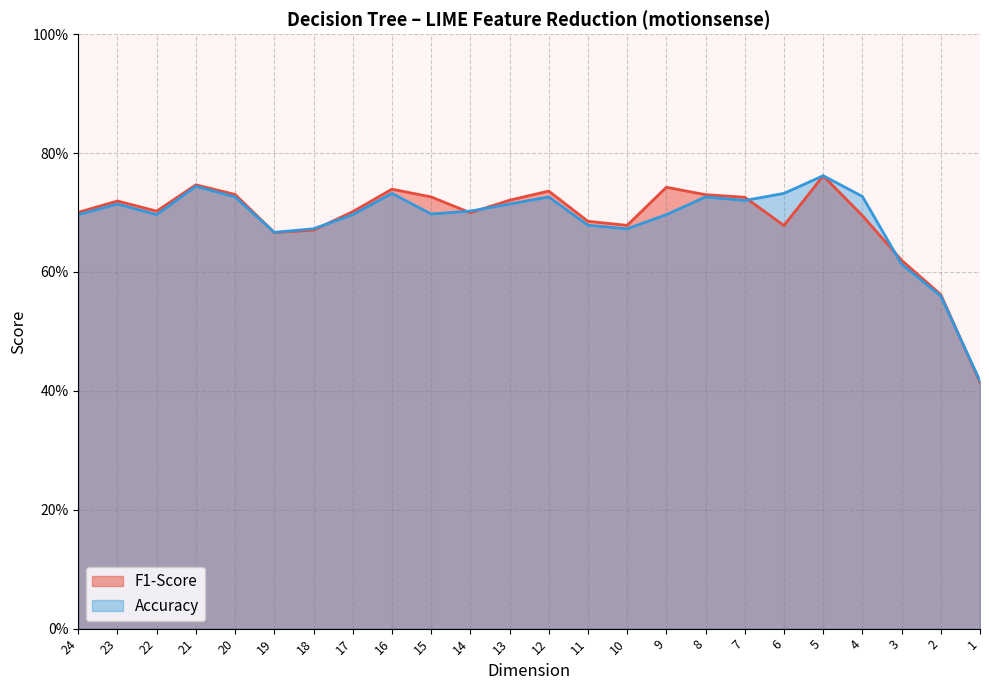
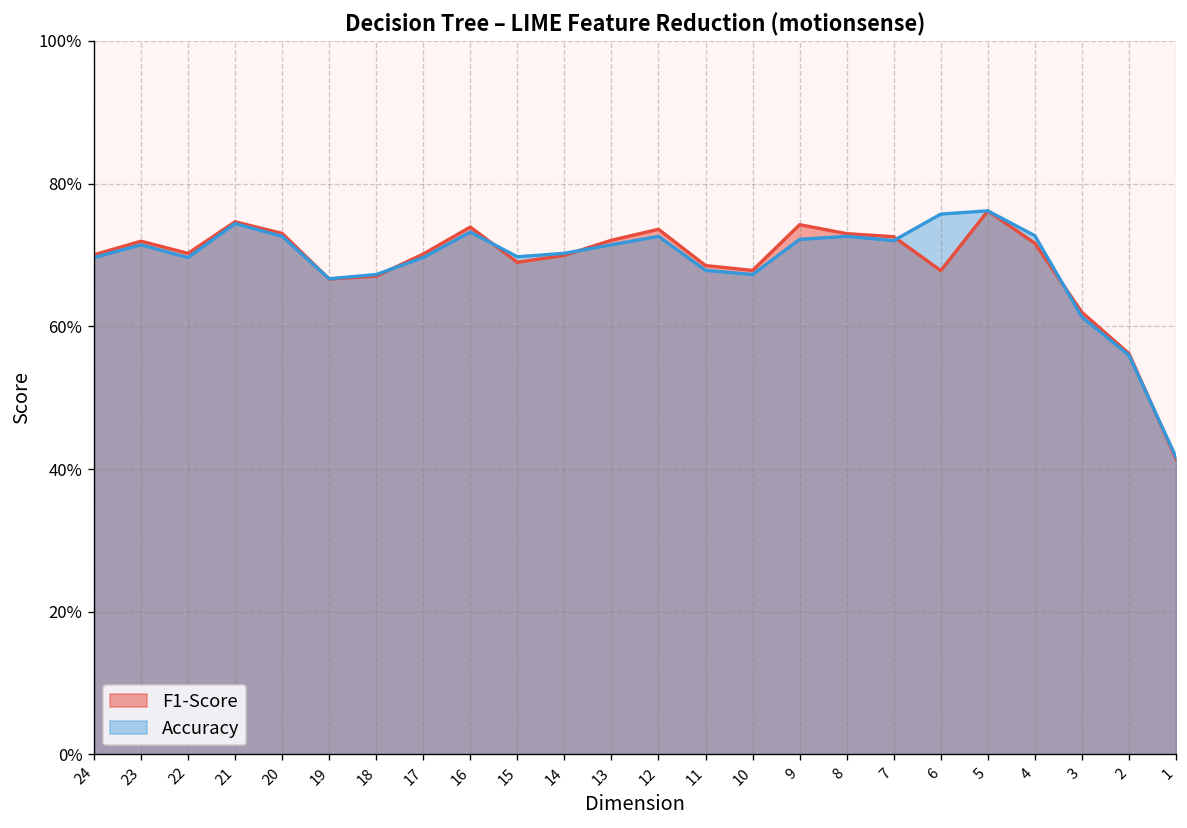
  {
    "F1-Score": {
      "23": "72%",
      "22": "70%",
      "17": "70%",
      "16": "74%",
-     "15": "73%",
+     "15": "69%",
      "13": "72%",
      "12": "74%",
      "11": "69%",
      "10": "68%",
      "9": "74%",
      "7": "73%",
      "6": "68%",
-     "4": "69%",
+     "4": "72%",
      "3": "62%"
    },
    "Accuracy": {
      "23": "71%",
      "22": "70%",
      "17": "70%",
      "16": "73%",
      "15": "70%",
      "13": "71%",
      "12": "73%",
      "11": "68%",
      "10": "67%",
-     "9": "70%",
+     "9": "72%",
      "7": "72%",
-     "6": "73%",
+     "6": "76%",
      "4": "73%",
      "3": "61%"
    }
  }
